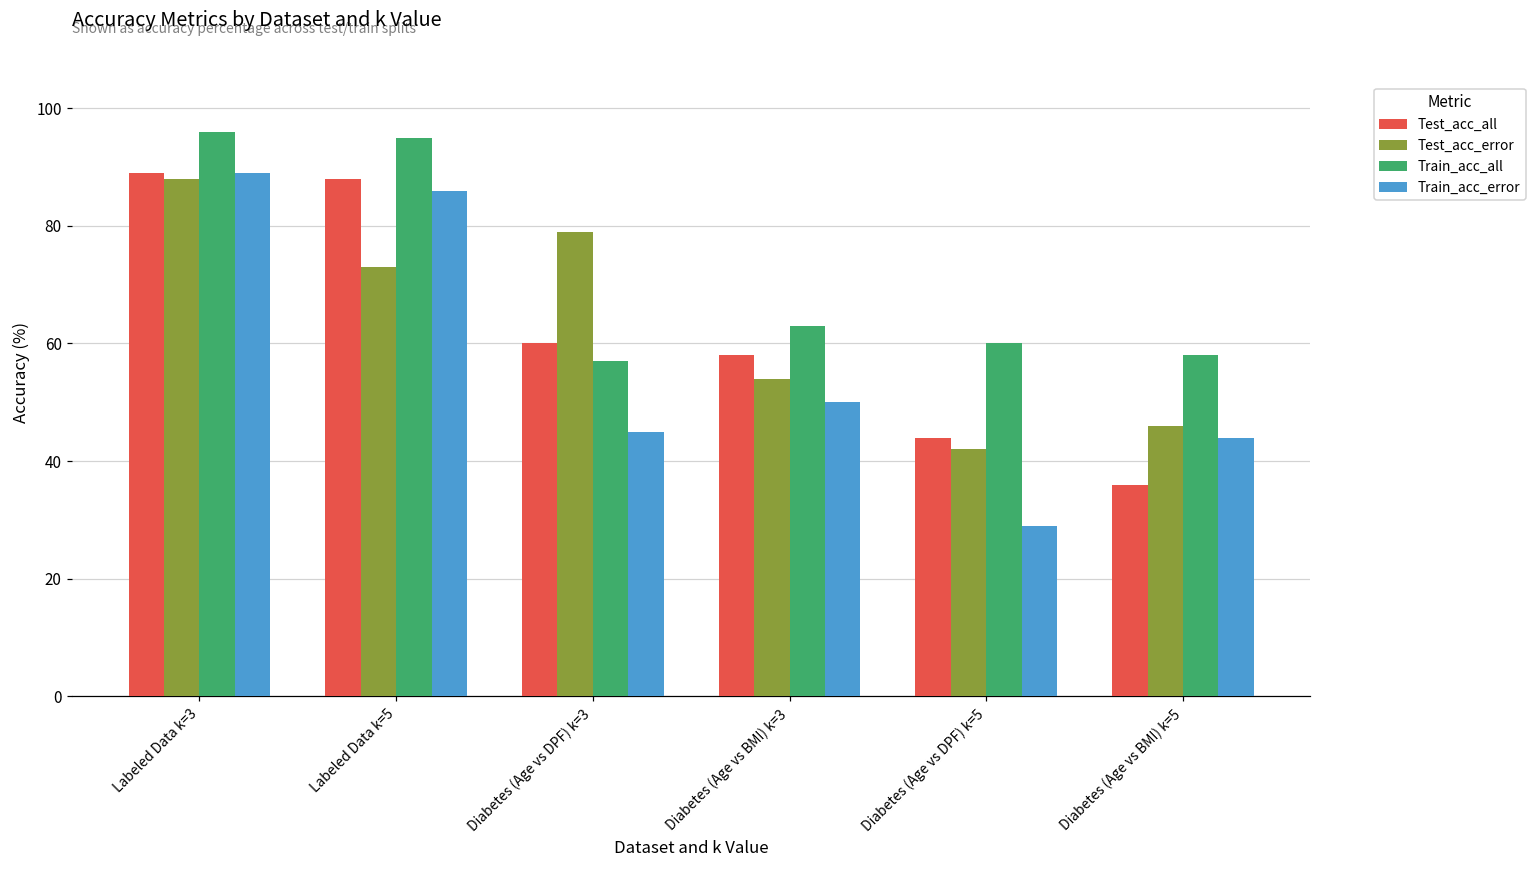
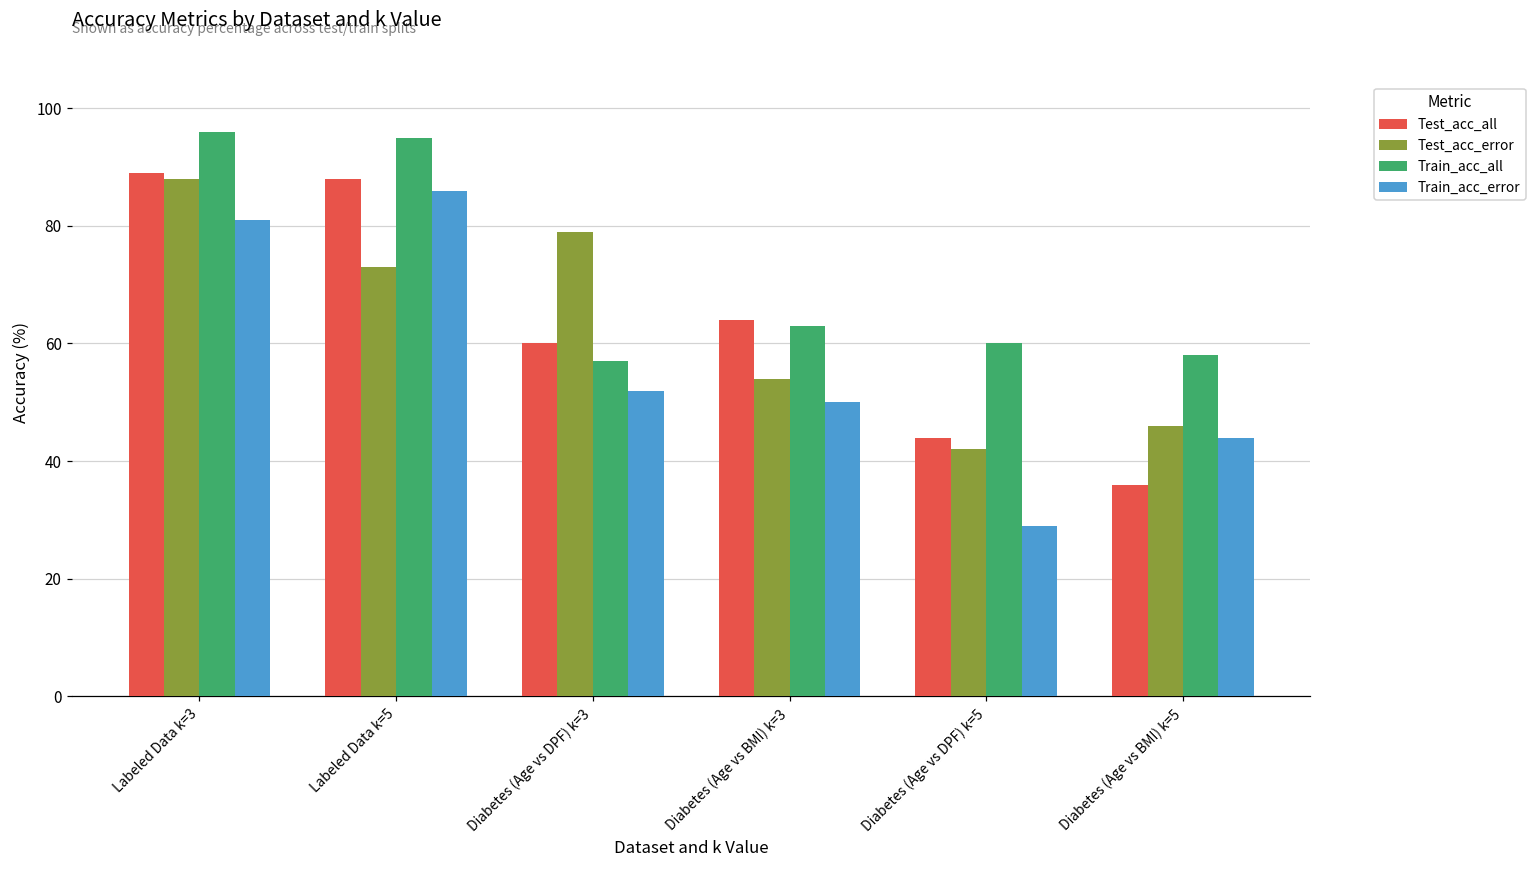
  {
    "Test_acc_all": {
      "Labeled Data k=3": 89,
      "Labeled Data k=5": 88,
      "Diabetes (Age vs DPF) k=3": 60,
-     "Diabetes (Age vs BMI) k=3": 58,
+     "Diabetes (Age vs BMI) k=3": 64,
      "Diabetes (Age vs DPF) k=5": 44,
      "Diabetes (Age vs BMI) k=5": 36
    },
    "Test_acc_error": {
      "Labeled Data k=3": 88,
      "Labeled Data k=5": 73,
      "Diabetes (Age vs DPF) k=3": 79,
      "Diabetes (Age vs BMI) k=3": 54,
      "Diabetes (Age vs DPF) k=5": 42,
      "Diabetes (Age vs BMI) k=5": 46
    },
    "Train_acc_all": {
      "Labeled Data k=3": 96,
      "Labeled Data k=5": 95,
      "Diabetes (Age vs DPF) k=3": 57,
      "Diabetes (Age vs BMI) k=3": 63,
      "Diabetes (Age vs DPF) k=5": 60,
      "Diabetes (Age vs BMI) k=5": 58
    },
    "Train_acc_error": {
-     "Labeled Data k=3": 89,
+     "Labeled Data k=3": 81,
      "Labeled Data k=5": 86,
-     "Diabetes (Age vs DPF) k=3": 45,
+     "Diabetes (Age vs DPF) k=3": 52,
      "Diabetes (Age vs BMI) k=3": 50,
      "Diabetes (Age vs DPF) k=5": 29,
      "Diabetes (Age vs BMI) k=5": 44
    }
  }
